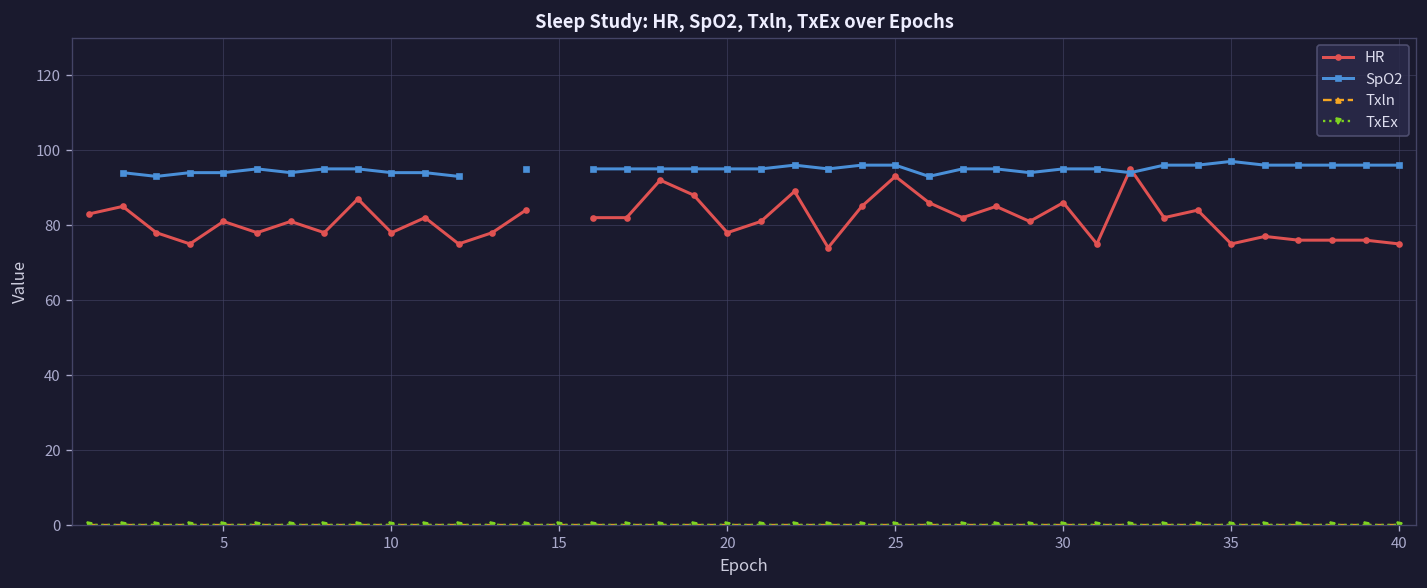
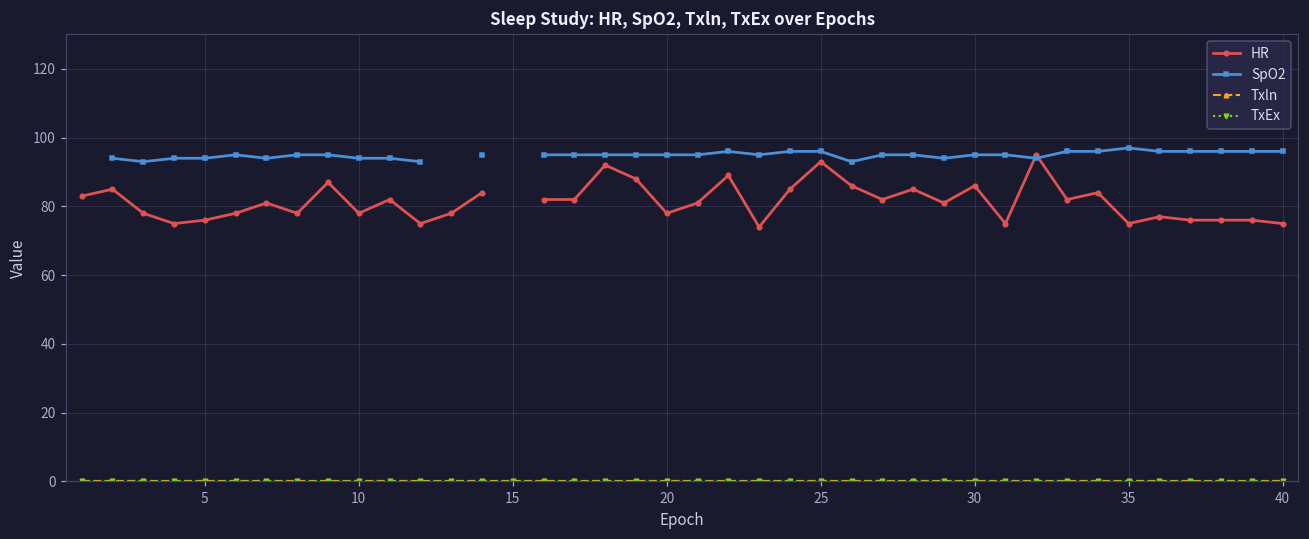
  {
    "HR": {
-     "5": 81,
+     "5": 76,
      "10": 78,
      "20": 78,
      "25": 93,
      "30": 86,
      "35": 75,
      "40": 75
    },
    "SpO2": {
      "5": 94,
      "10": 94,
      "20": 95,
      "25": 96,
      "30": 95,
      "35": 97,
      "40": 96
    },
    "TxEx": {
      "5": 0,
      "10": 0,
      "15": 0,
      "20": 0,
      "25": 0,
      "30": 0,
      "35": 0,
      "40": 0
    }
  }
